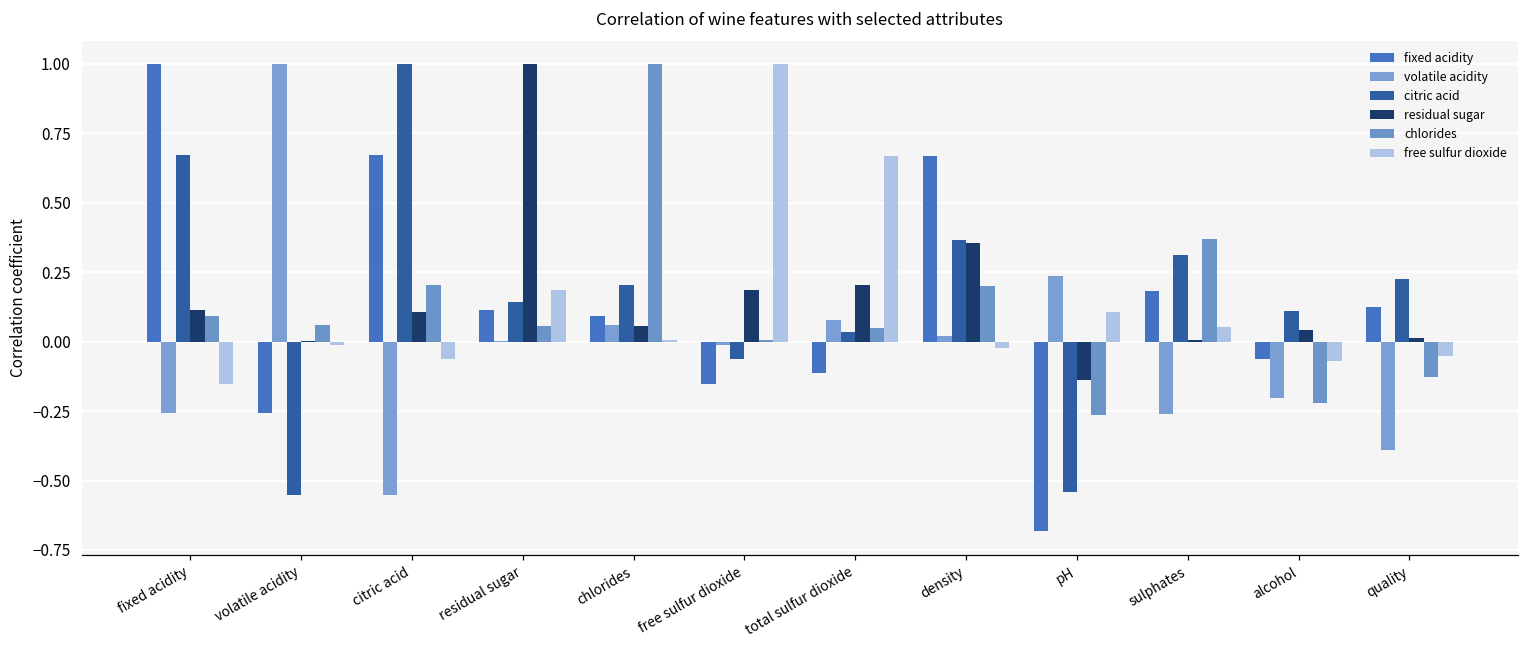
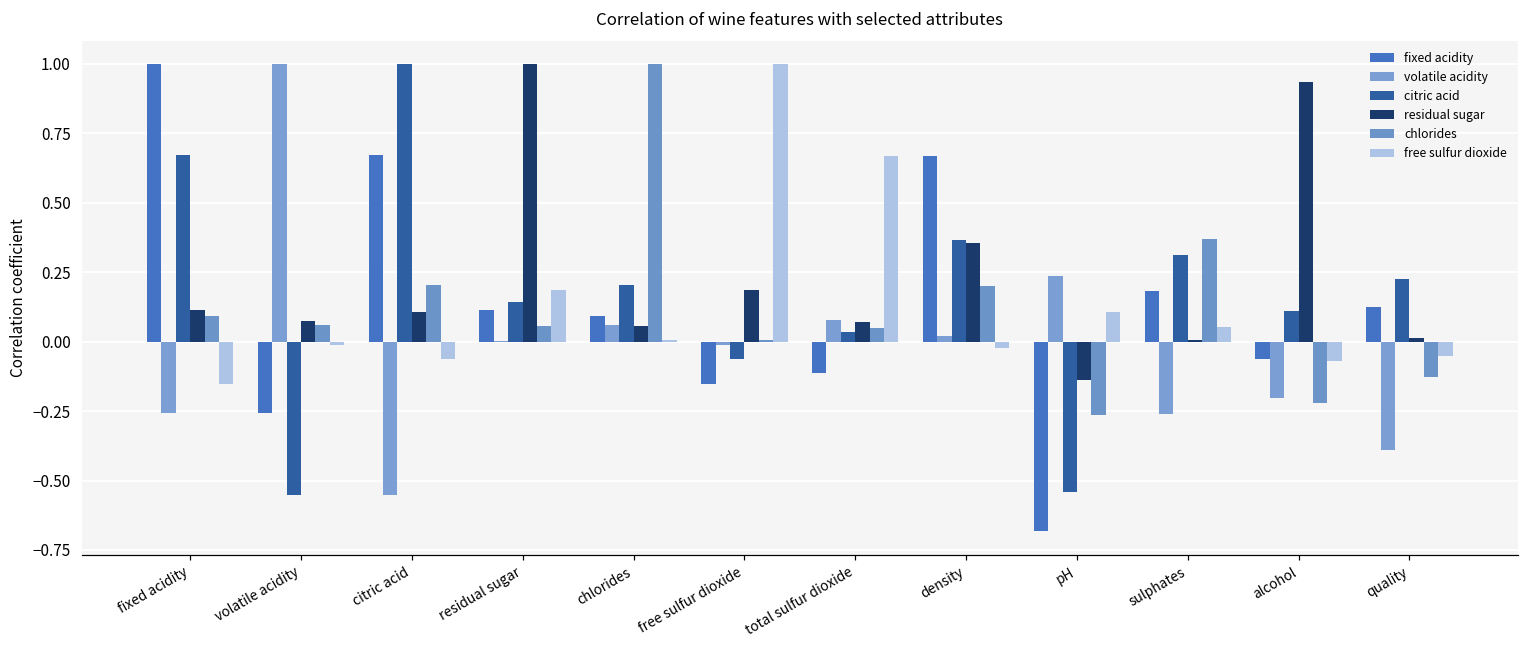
  {
    "residual sugar": {
      "fixed acidity": 0.11,
-     "volatile acidity": 0.00,
+     "volatile acidity": 0.07,
      "citric acid": 0.11,
      "residual sugar": 1.00,
      "chlorides": 0.06,
      "free sulfur dioxide": 0.19,
-     "total sulfur dioxide": 0.20,
+     "total sulfur dioxide": 0.07,
      "density": 0.36,
      "pH": -0.14,
-     "alcohol": 0.04,
+     "alcohol": 0.93,
      "quality": 0.01
    },
    "free sulfur dioxide": {
      "fixed acidity": -0.15,
      "volatile acidity": -0.01,
      "citric acid": -0.06,
      "residual sugar": 0.19,
      "free sulfur dioxide": 1.00,
      "total sulfur dioxide": 0.67,
      "density": -0.02,
      "pH": 0.11,
      "sulphates": 0.05,
      "alcohol": -0.07,
      "quality": -0.05
    }
  }
